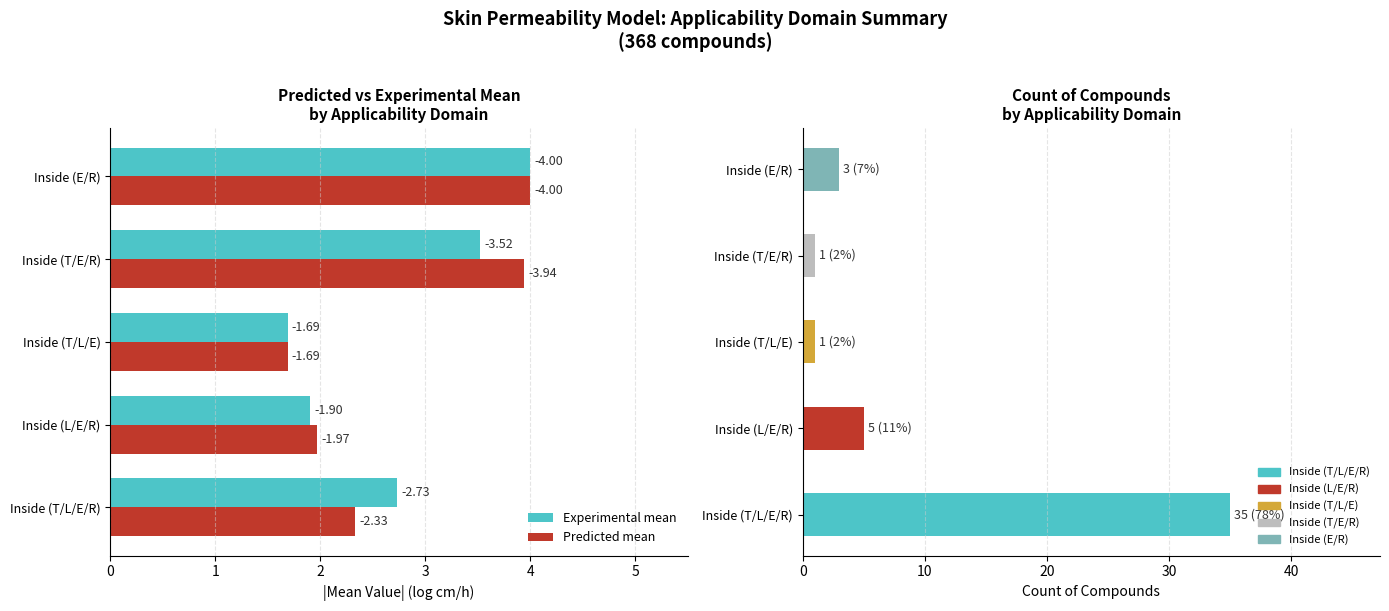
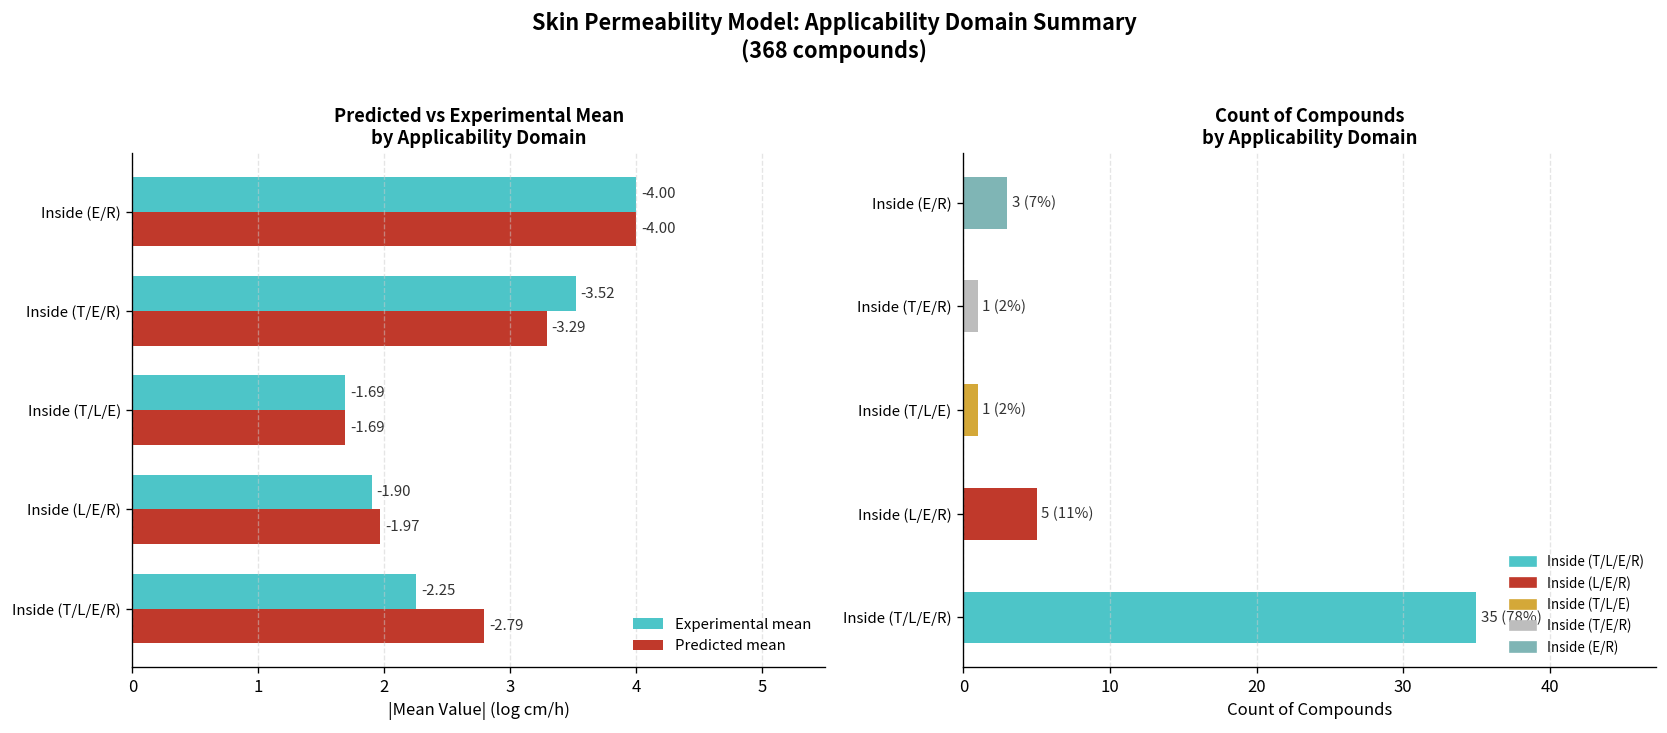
  {
    "Predicted vs Experimental Mean by Applicability Domain": {
      "Experimental mean": {
-       "Inside (T/L/E/R)": -2.73
+       "Inside (T/L/E/R)": -2.25
      },
      "Predicted mean": {
-       "Inside (T/E/R)": -3.94,
-       "Inside (T/L/E/R)": -2.33
+       "Inside (T/E/R)": -3.29,
+       "Inside (T/L/E/R)": -2.79
      }
    },
    "Count of Compounds by Applicability Domain": {
      "Inside (E/R)": 3,
      "Inside (T/E/R)": 1,
      "Inside (T/L/E)": 1,
      "Inside (L/E/R)": 5,
      "Inside (T/L/E/R)": 35
    }
  }
